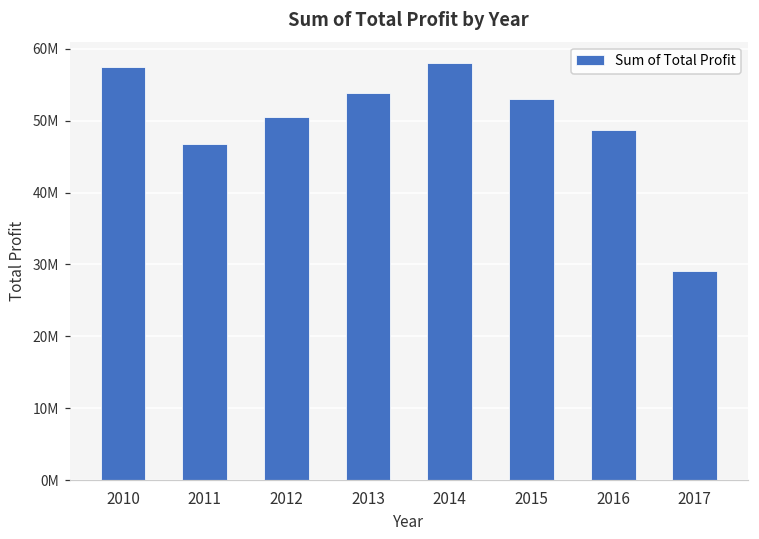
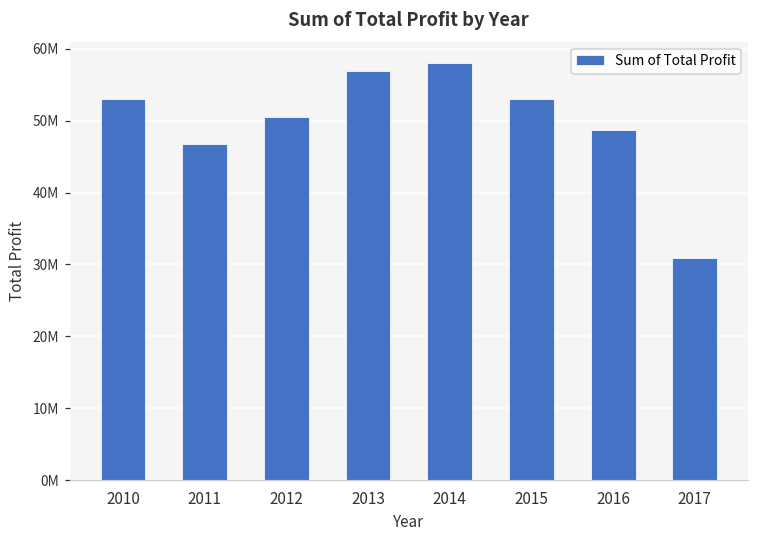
  {
-   "2010": 57000000,
+   "2010": 53000000,
    "2011": 47000000,
    "2012": 51000000,
-   "2013": 54000000,
+   "2013": 57000000,
    "2014": 58000000,
    "2015": 53000000,
    "2016": 49000000,
-   "2017": 29000000
+   "2017": 31000000
  }
